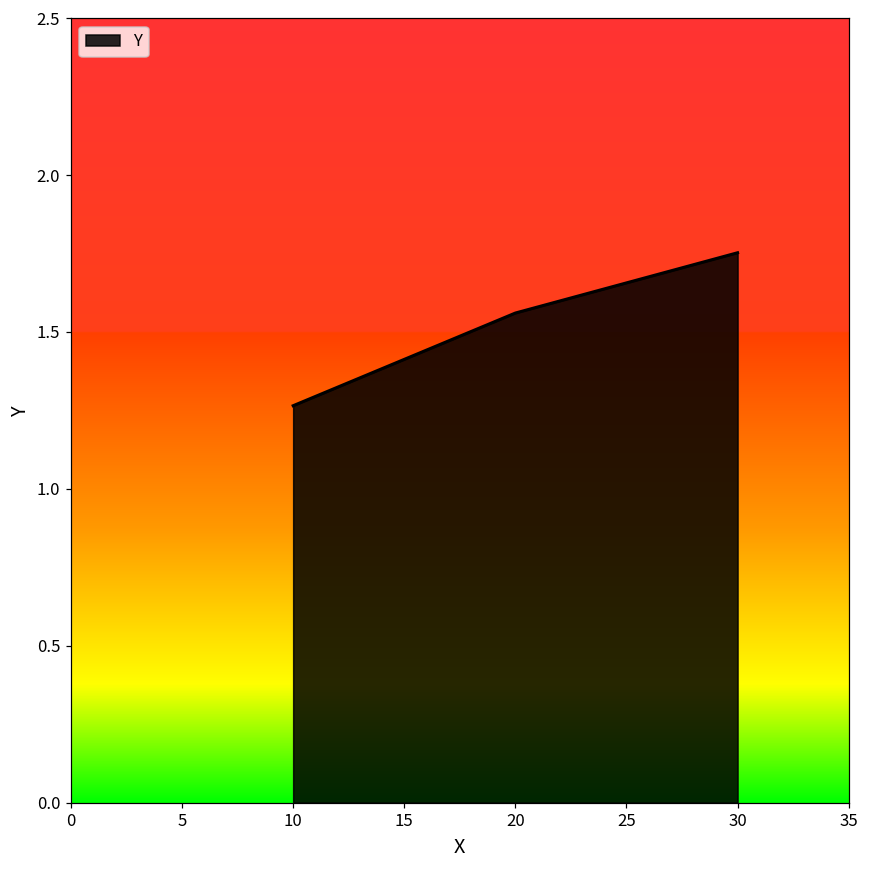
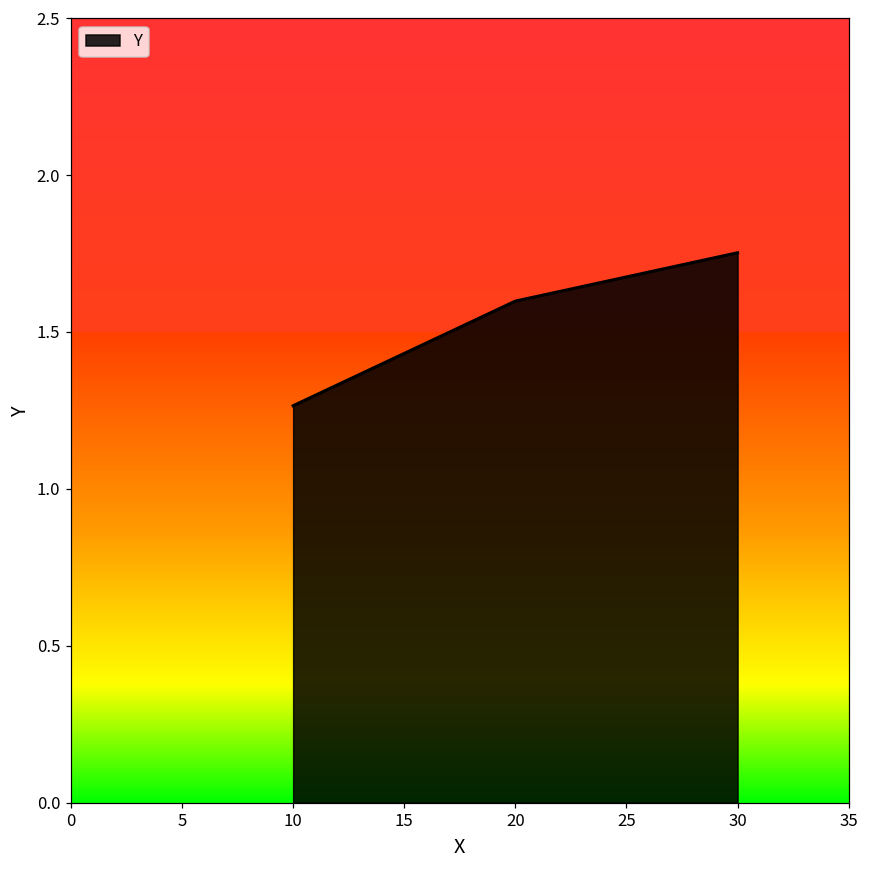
  {
    "10": 1.27,
-   "20": 1.56,
+   "20": 1.60,
    "30": 1.75
  }
